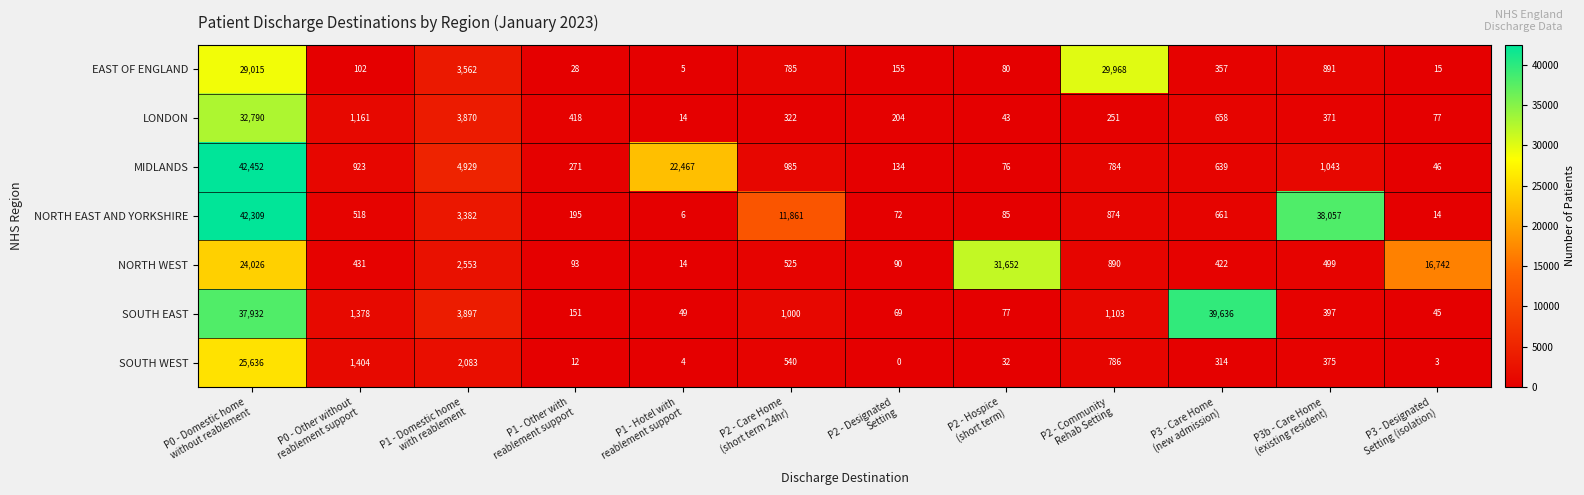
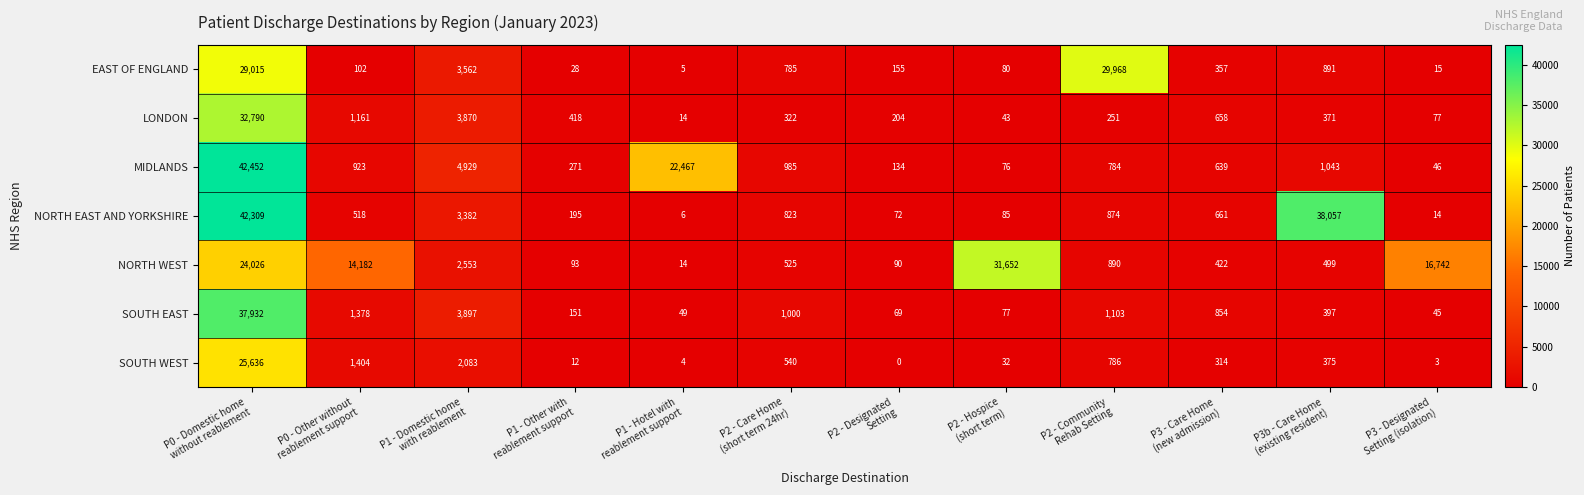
  {
    "EAST OF ENGLAND": {
      "P0 - Domestic home without reablement": "29,015",
      "P0 - Other without reablement support": "102",
      "P1 - Domestic home with reablement": "3,562",
      "P1 - Other with reablement support": "28",
      "P1 - Hotel with reablement support": "5",
      "P2 - Care Home (short term 24hr)": "785",
      "P2 - Designated Setting": "155",
      "P2 - Hospice (short term)": "80",
      "P2 - Community Rehab Setting": "29,968",
      "P3 - Care Home (new admission)": "357",
      "P3b - Care Home (existing resident)": "891",
      "P3 - Designated Setting (isolation)": "15"
    },
    "LONDON": {
      "P0 - Domestic home without reablement": "32,790",
      "P0 - Other without reablement support": "1,161",
      "P1 - Domestic home with reablement": "3,870",
      "P1 - Other with reablement support": "418",
      "P1 - Hotel with reablement support": "14",
      "P2 - Care Home (short term 24hr)": "322",
      "P2 - Designated Setting": "204",
      "P2 - Hospice (short term)": "43",
      "P2 - Community Rehab Setting": "251",
      "P3 - Care Home (new admission)": "658",
      "P3b - Care Home (existing resident)": "371",
      "P3 - Designated Setting (isolation)": "77"
    },
    "MIDLANDS": {
      "P0 - Domestic home without reablement": "42,452",
      "P0 - Other without reablement support": "923",
      "P1 - Domestic home with reablement": "4,929",
      "P1 - Other with reablement support": "271",
      "P1 - Hotel with reablement support": "22,467",
      "P2 - Care Home (short term 24hr)": "985",
      "P2 - Designated Setting": "134",
      "P2 - Hospice (short term)": "76",
      "P2 - Community Rehab Setting": "784",
      "P3 - Care Home (new admission)": "639",
      "P3b - Care Home (existing resident)": "1,043",
      "P3 - Designated Setting (isolation)": "46"
    },
    "NORTH EAST AND YORKSHIRE": {
      "P0 - Domestic home without reablement": "42,309",
      "P0 - Other without reablement support": "518",
      "P1 - Domestic home with reablement": "3,382",
      "P1 - Other with reablement support": "195",
      "P1 - Hotel with reablement support": "6",
-     "P2 - Care Home (short term 24hr)": "11,861",
+     "P2 - Care Home (short term 24hr)": "823",
      "P2 - Designated Setting": "72",
      "P2 - Hospice (short term)": "85",
      "P2 - Community Rehab Setting": "874",
      "P3 - Care Home (new admission)": "661",
      "P3b - Care Home (existing resident)": "38,057",
      "P3 - Designated Setting (isolation)": "14"
    },
    "NORTH WEST": {
      "P0 - Domestic home without reablement": "24,026",
-     "P0 - Other without reablement support": "431",
+     "P0 - Other without reablement support": "14,182",
      "P1 - Domestic home with reablement": "2,553",
      "P1 - Other with reablement support": "93",
      "P1 - Hotel with reablement support": "14",
      "P2 - Care Home (short term 24hr)": "525",
      "P2 - Designated Setting": "90",
      "P2 - Hospice (short term)": "31,652",
      "P2 - Community Rehab Setting": "890",
      "P3 - Care Home (new admission)": "422",
      "P3b - Care Home (existing resident)": "499",
      "P3 - Designated Setting (isolation)": "16,742"
    },
    "SOUTH EAST": {
      "P0 - Domestic home without reablement": "37,932",
      "P0 - Other without reablement support": "1,378",
      "P1 - Domestic home with reablement": "3,897",
      "P1 - Other with reablement support": "151",
      "P1 - Hotel with reablement support": "49",
      "P2 - Care Home (short term 24hr)": "1,000",
      "P2 - Designated Setting": "69",
      "P2 - Hospice (short term)": "77",
      "P2 - Community Rehab Setting": "1,103",
-     "P3 - Care Home (new admission)": "39,636",
+     "P3 - Care Home (new admission)": "854",
      "P3b - Care Home (existing resident)": "397",
      "P3 - Designated Setting (isolation)": "45"
    },
    "SOUTH WEST": {
      "P0 - Domestic home without reablement": "25,636",
      "P0 - Other without reablement support": "1,404",
      "P1 - Domestic home with reablement": "2,083",
      "P1 - Other with reablement support": "12",
      "P1 - Hotel with reablement support": "4",
      "P2 - Care Home (short term 24hr)": "540",
      "P2 - Designated Setting": "0",
      "P2 - Hospice (short term)": "32",
      "P2 - Community Rehab Setting": "786",
      "P3 - Care Home (new admission)": "314",
      "P3b - Care Home (existing resident)": "375",
      "P3 - Designated Setting (isolation)": "3"
    }
  }
